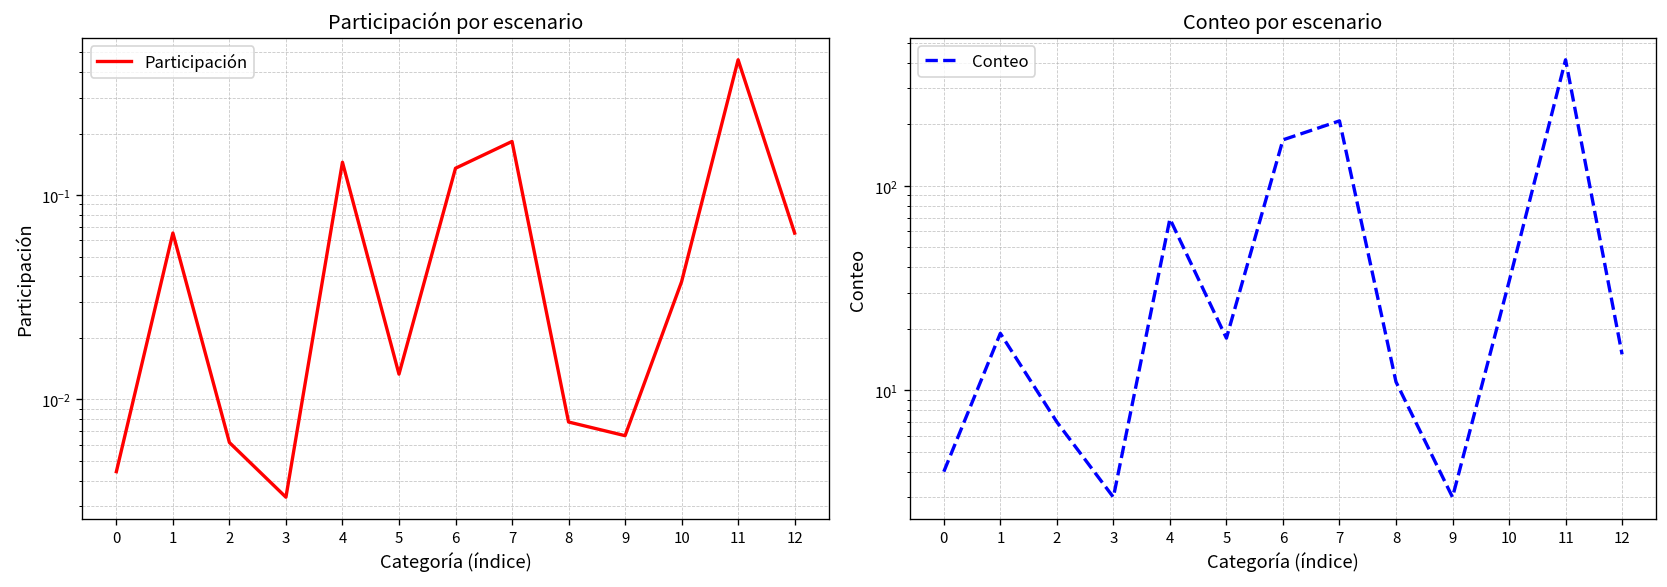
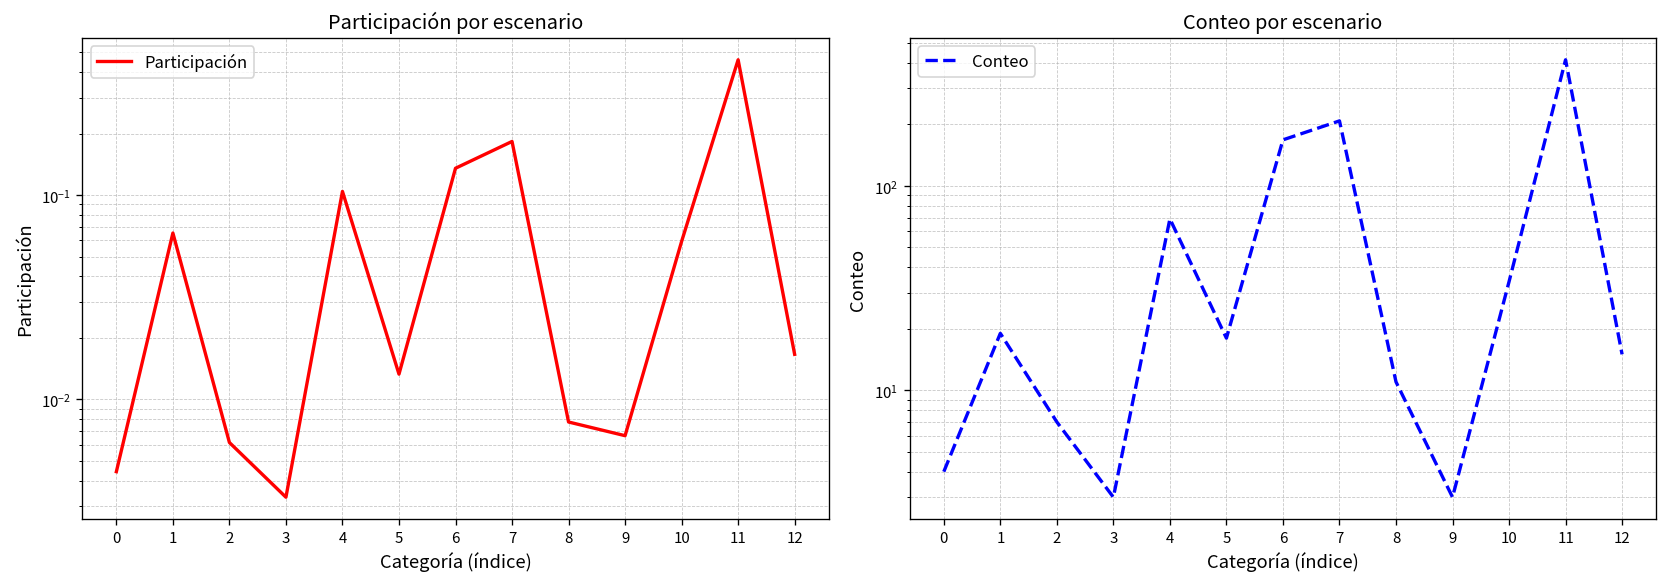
  {
    "Participación por escenario": {
      "0": 0.0044,
      "1": 0.065,
      "2": 0.006,
      "3": 0.0033,
-     "4": 0.14,
+     "4": 0.10,
      "5": 0.013,
      "6": 0.14,
      "7": 0.18,
      "8": 0.008,
      "9": 0.0067,
-     "10": 0.038,
+     "10": 0.059,
      "11": 0.46,
-     "12": 0.065
+     "12": 0.017
    },
    "Conteo por escenario": {
      "0": 4.0,
      "1": 19,
      "2": 7.0,
      "3": 3.0,
      "4": 69,
      "5": 18,
      "6": 170,
      "7": 210,
      "8": 11,
      "9": 3.0,
      "10": 34,
      "11": 410,
      "12": 15
    }
  }
